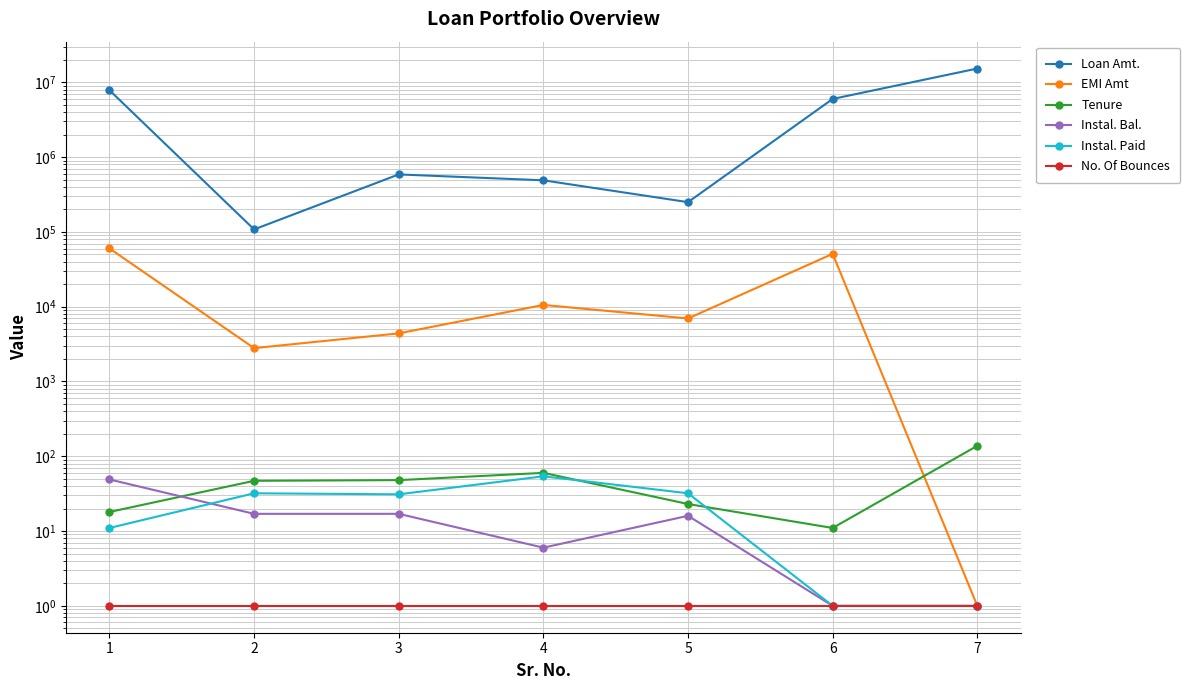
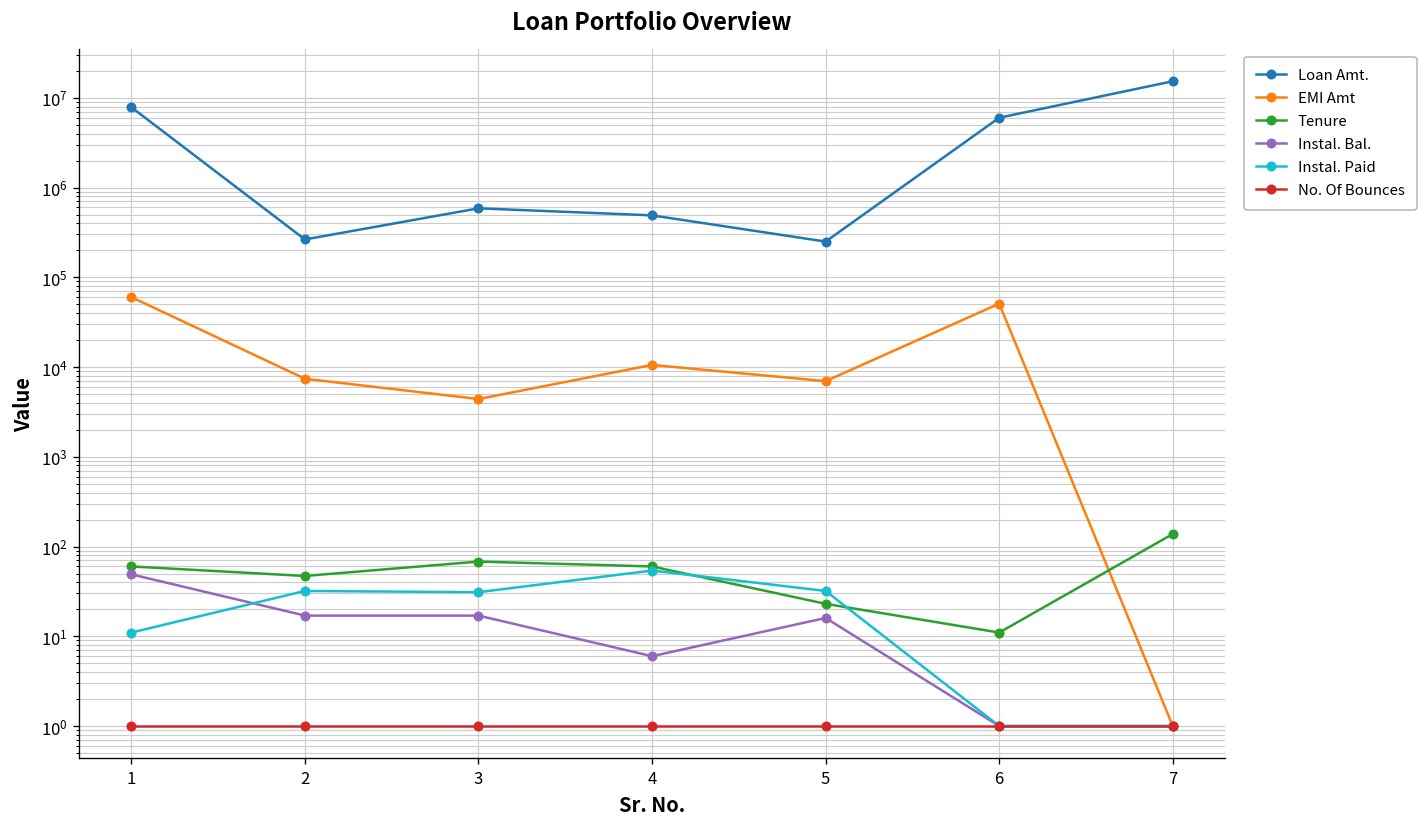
  {
    "Loan Amt.": {
      "1": 8000000,
-     "2": 110000,
+     "2": 260000,
      "3": 600000,
      "4": 500000,
      "5": 250000,
      "6": 6000000,
      "7": 15000000
    },
    "EMI Amt": {
      "1": 60000,
-     "2": 2800,
+     "2": 7000,
      "3": 4000,
      "4": 11000,
      "5": 7000,
      "6": 50000
    },
    "Tenure": {
-     "1": 18,
+     "1": 60,
      "2": 50,
-     "3": 50,
+     "3": 70,
      "4": 60,
      "5": 23,
      "6": 11,
      "7": 140
    },
    "Instal. Bal.": {
      "1": 50,
      "2": 17,
      "3": 17,
      "4": 6,
      "5": 16
    },
    "Instal. Paid": {
      "1": 11,
      "2": 32,
      "3": 31,
      "4": 50,
      "5": 32
    },
    "No. Of Bounces": {
      "1": 1,
      "2": 1,
      "3": 1,
      "4": 1,
      "5": 1
    }
  }
